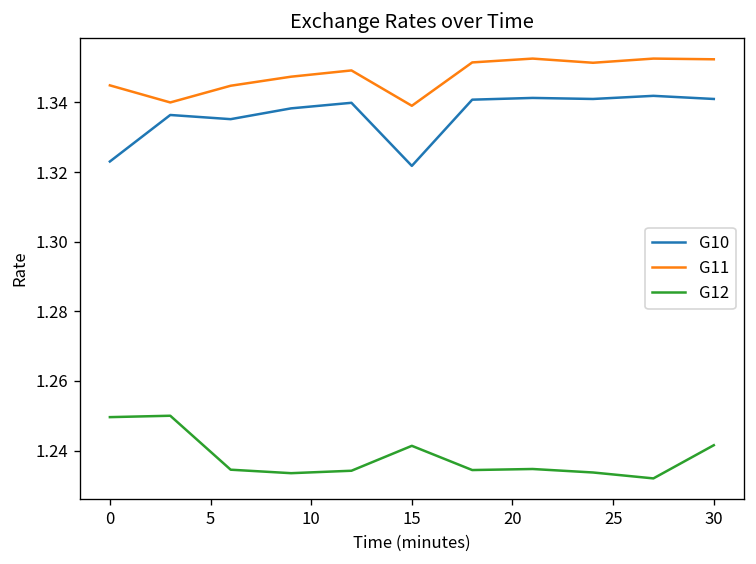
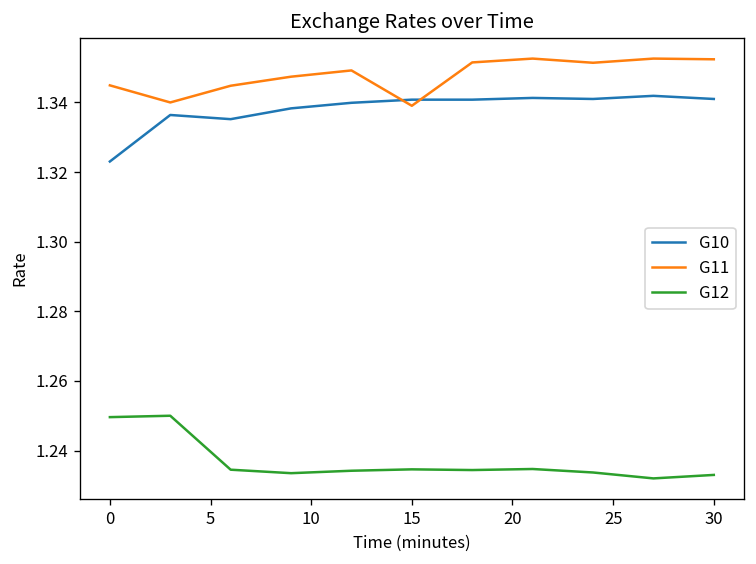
  {
    "G10": {
      "0": 1.323,
-     "15": 1.322,
+     "15": 1.341,
      "30": 1.341
    },
    "G11": {
      "0": 1.345,
      "15": 1.339,
      "30": 1.352
    },
    "G12": {
      "0": 1.250,
-     "15": 1.241,
-     "30": 1.242
+     "15": 1.235,
+     "30": 1.233
    }
  }
